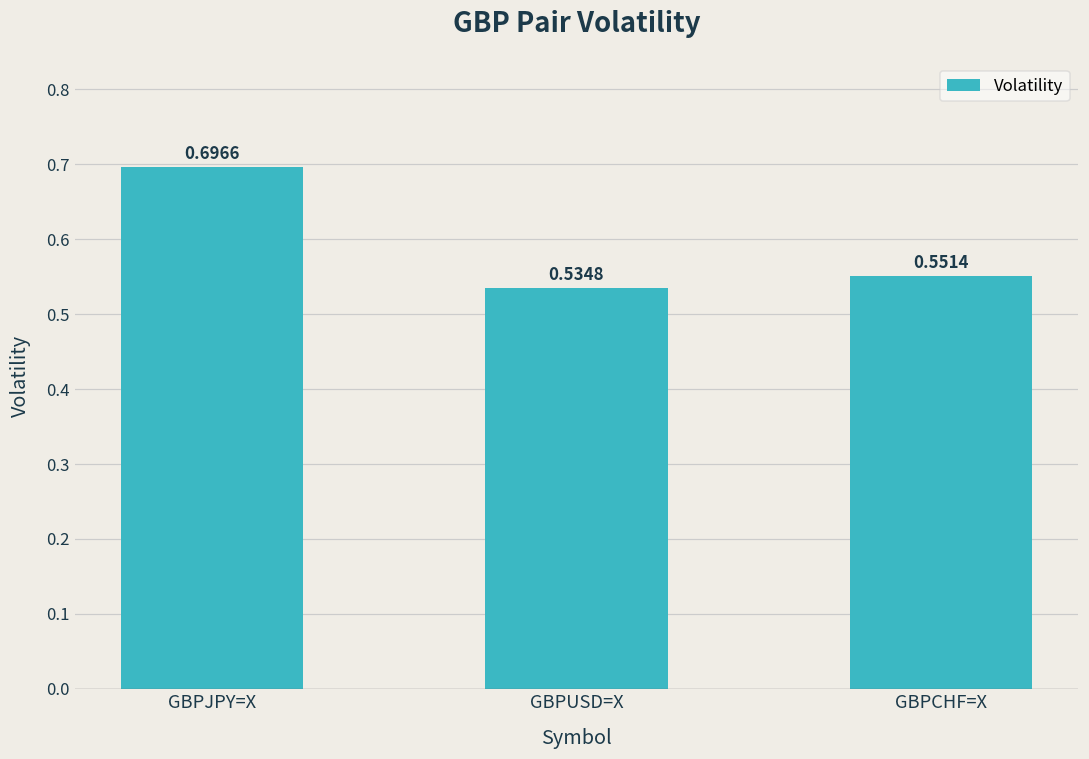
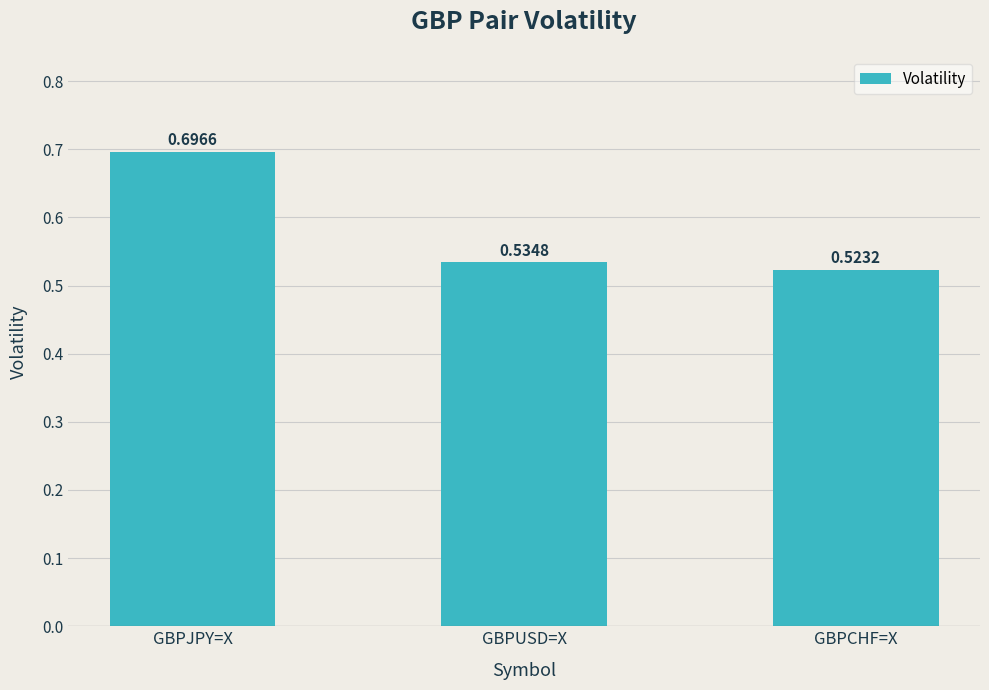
  {
    "GBPJPY=X": 0.6966,
    "GBPUSD=X": 0.5348,
-   "GBPCHF=X": 0.5514
+   "GBPCHF=X": 0.5232
  }
